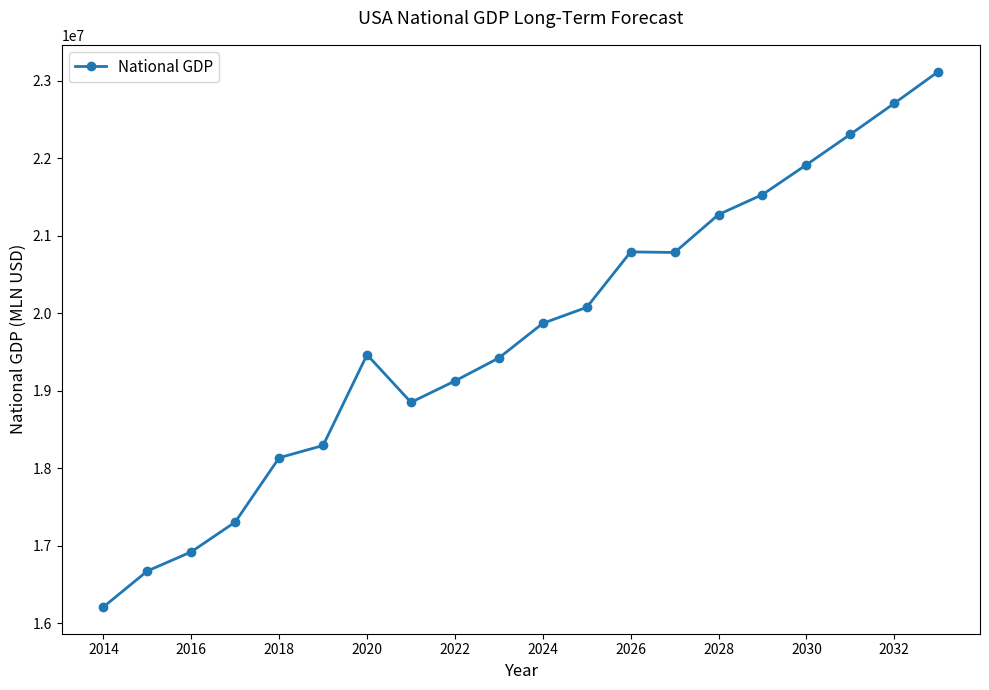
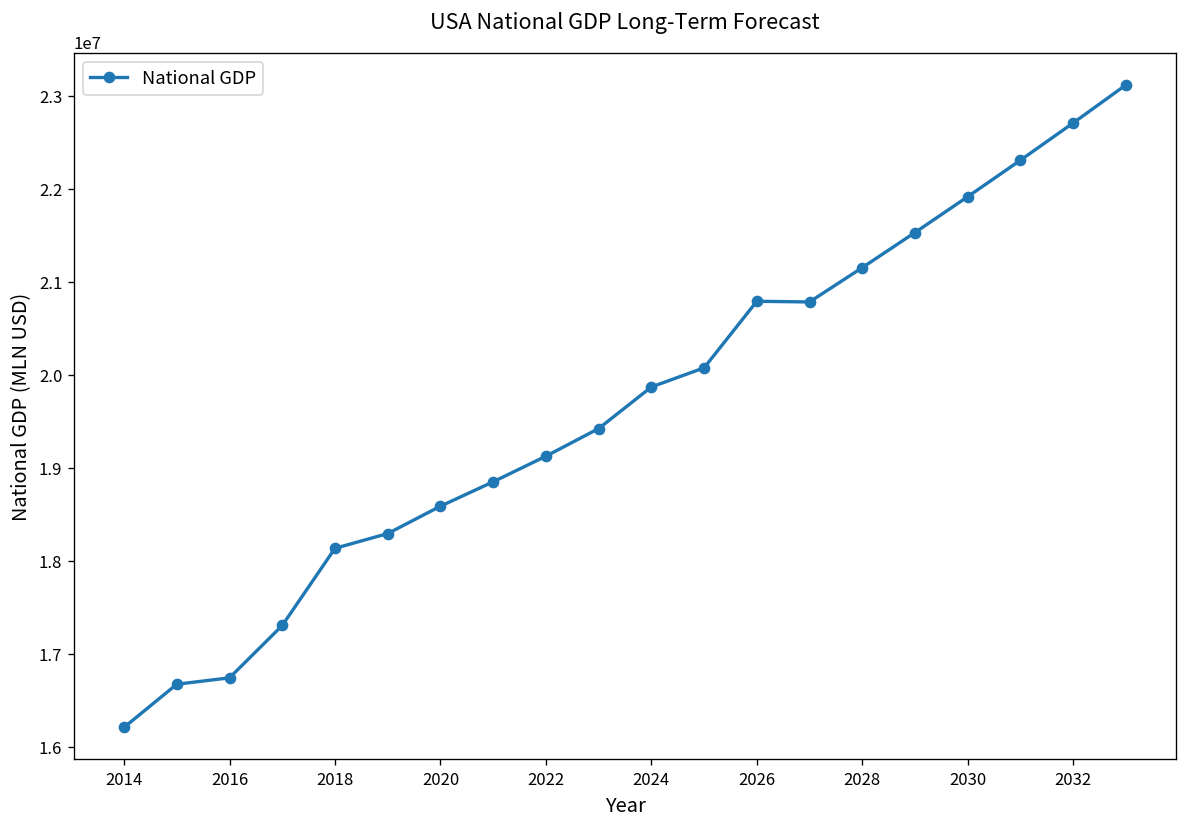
  {
    "2014": 16200000,
-   "2016": 16900000,
+   "2016": 16700000,
    "2018": 18100000,
-   "2020": 19500000,
+   "2020": 18600000,
    "2022": 19100000,
    "2024": 19900000,
    "2026": 20800000,
-   "2028": 21300000,
+   "2028": 21200000,
    "2030": 21900000,
    "2032": 22700000
  }
